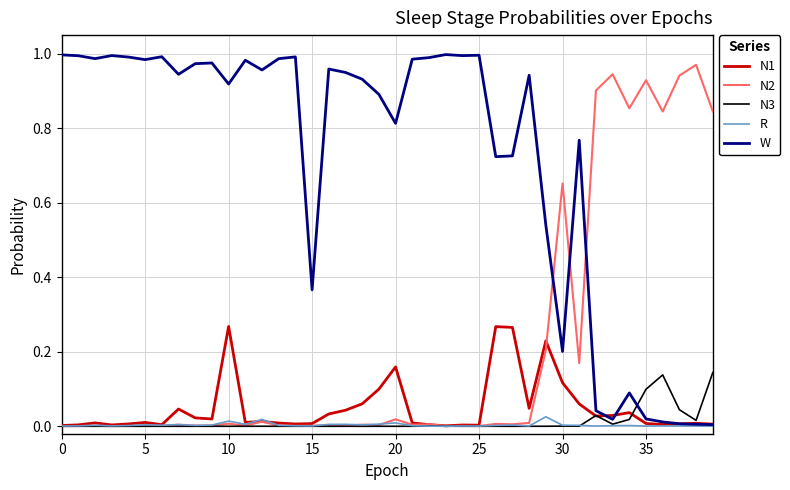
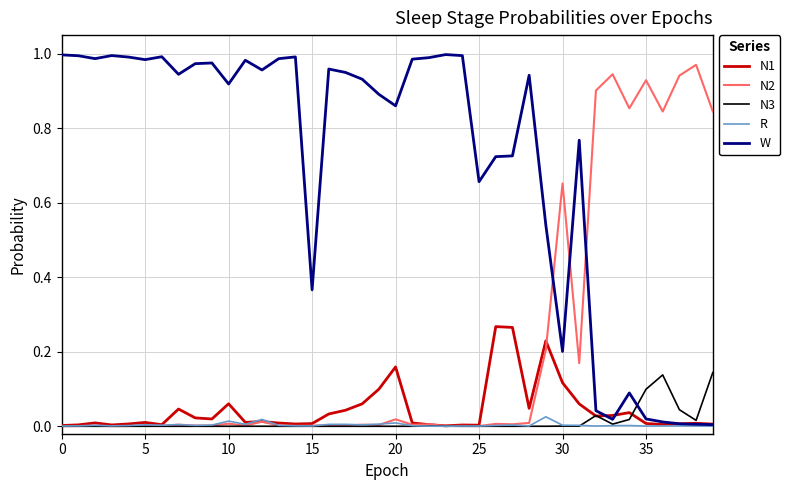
  {
    "N1": {
-     "10": 0.27,
+     "10": 0.06,
      "20": 0.16,
      "30": 0.12
    },
    "N2": {
      "10": 0.01,
      "20": 0.02,
      "30": 0.65,
      "35": 0.93
    },
    "N3": {
      "10": 0.00,
      "20": 0.00,
      "35": 0.10
    },
    "R": {
      "10": 0.01,
      "20": 0.01
    },
    "W": {
      "0": 1.00,
      "5": 0.98,
      "10": 0.92,
      "15": 0.37,
-     "20": 0.81,
-     "25": 1.00,
+     "20": 0.86,
+     "25": 0.66,
      "30": 0.20,
      "35": 0.02
    }
  }
